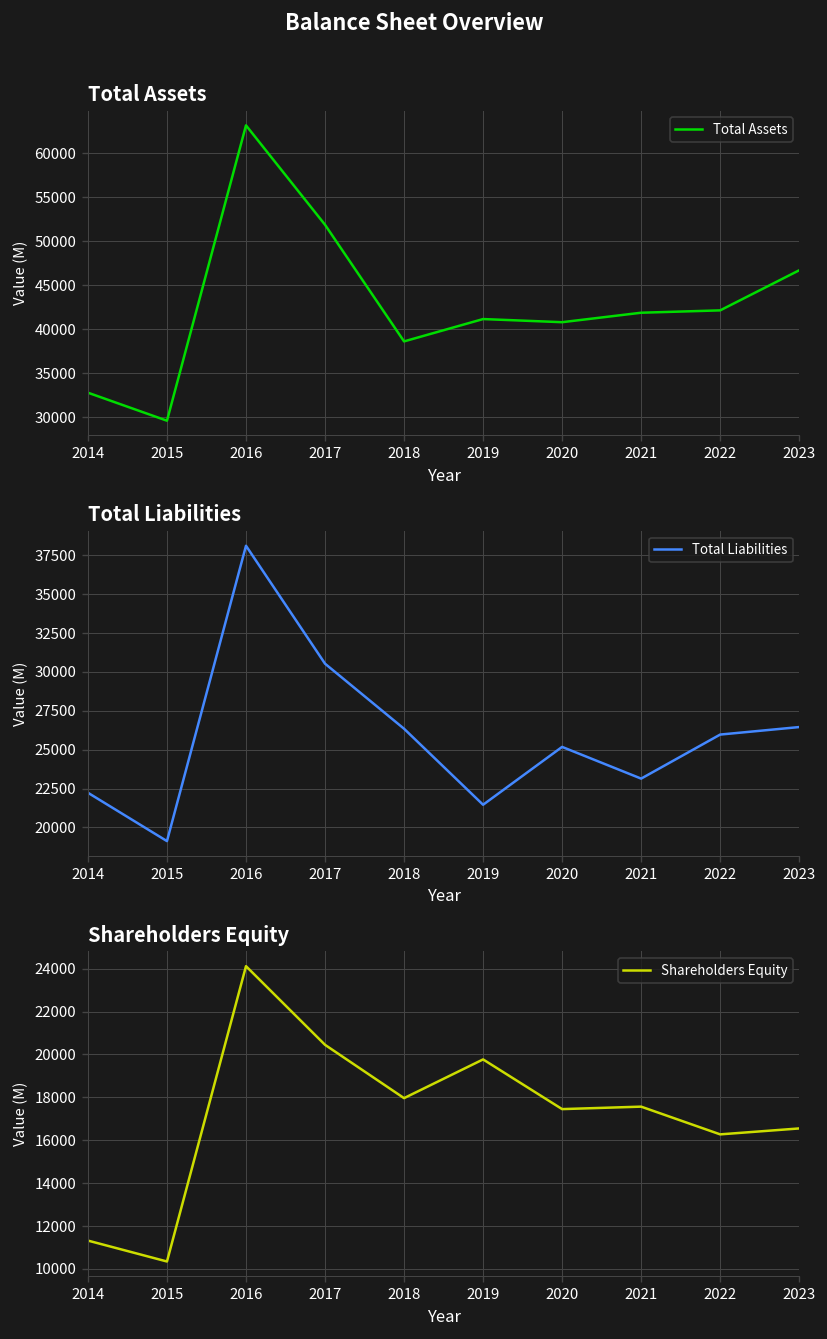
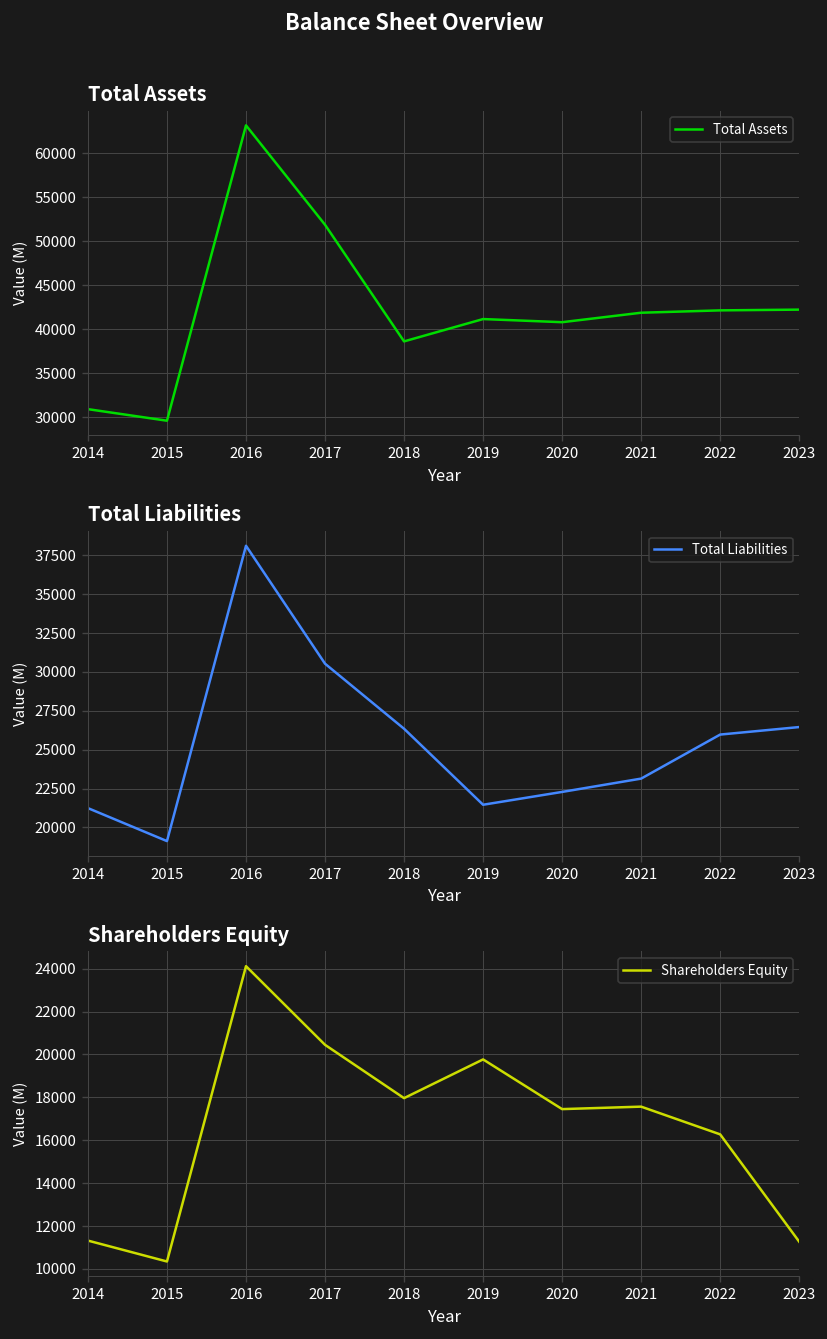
  {
    "Total Assets": {
-     "2014": 33000,
+     "2014": 31000,
      "2015": 30000,
      "2016": 63000,
      "2017": 52000,
      "2018": 39000,
      "2019": 41000,
      "2020": 41000,
      "2021": 42000,
      "2022": 42000,
-     "2023": 47000
+     "2023": 42000
    },
    "Total Liabilities": {
-     "2014": 22200,
+     "2014": 21200,
      "2015": 19100,
      "2016": 38100,
      "2017": 30500,
      "2018": 26300,
      "2019": 21500,
-     "2020": 25200,
+     "2020": 22300,
      "2021": 23100,
      "2022": 26000,
      "2023": 26400
    },
    "Shareholders Equity": {
      "2014": 11300,
      "2015": 10300,
      "2016": 24100,
      "2017": 20400,
      "2018": 18000,
      "2019": 19800,
      "2020": 17400,
      "2021": 17600,
      "2022": 16300,
-     "2023": 16500
+     "2023": 11300
    }
  }
